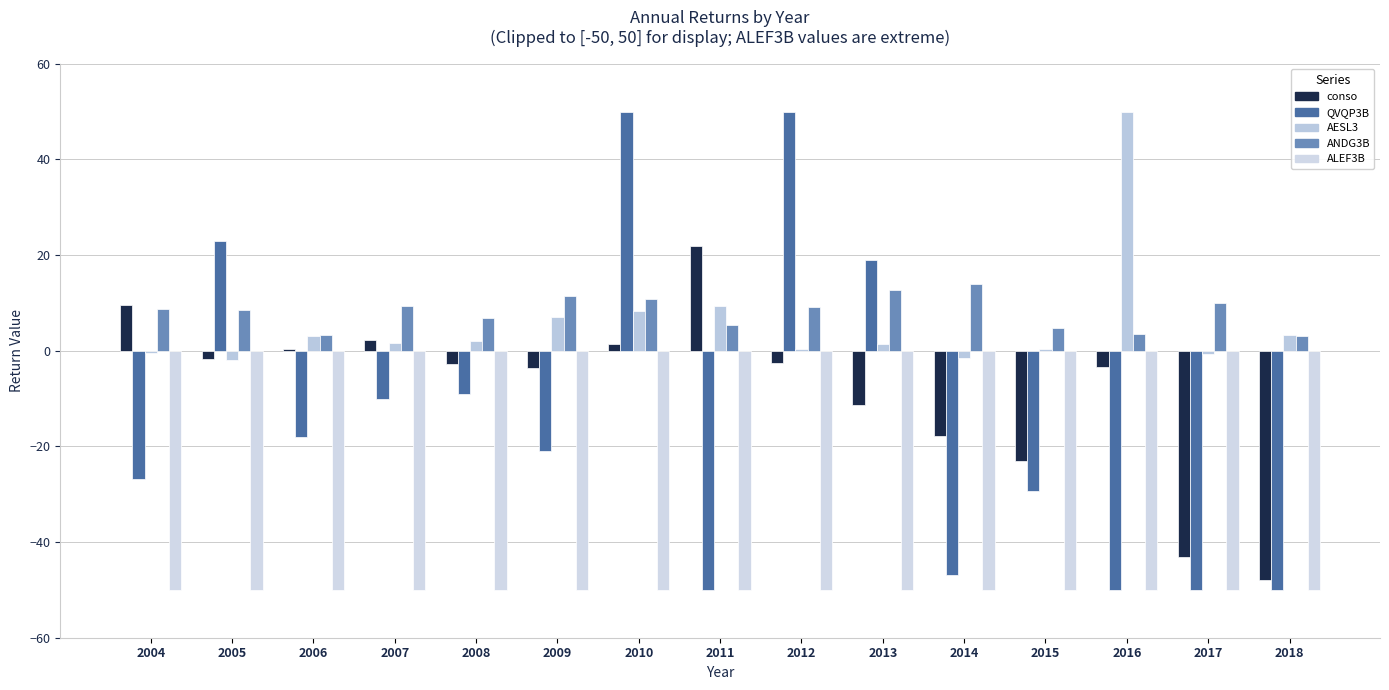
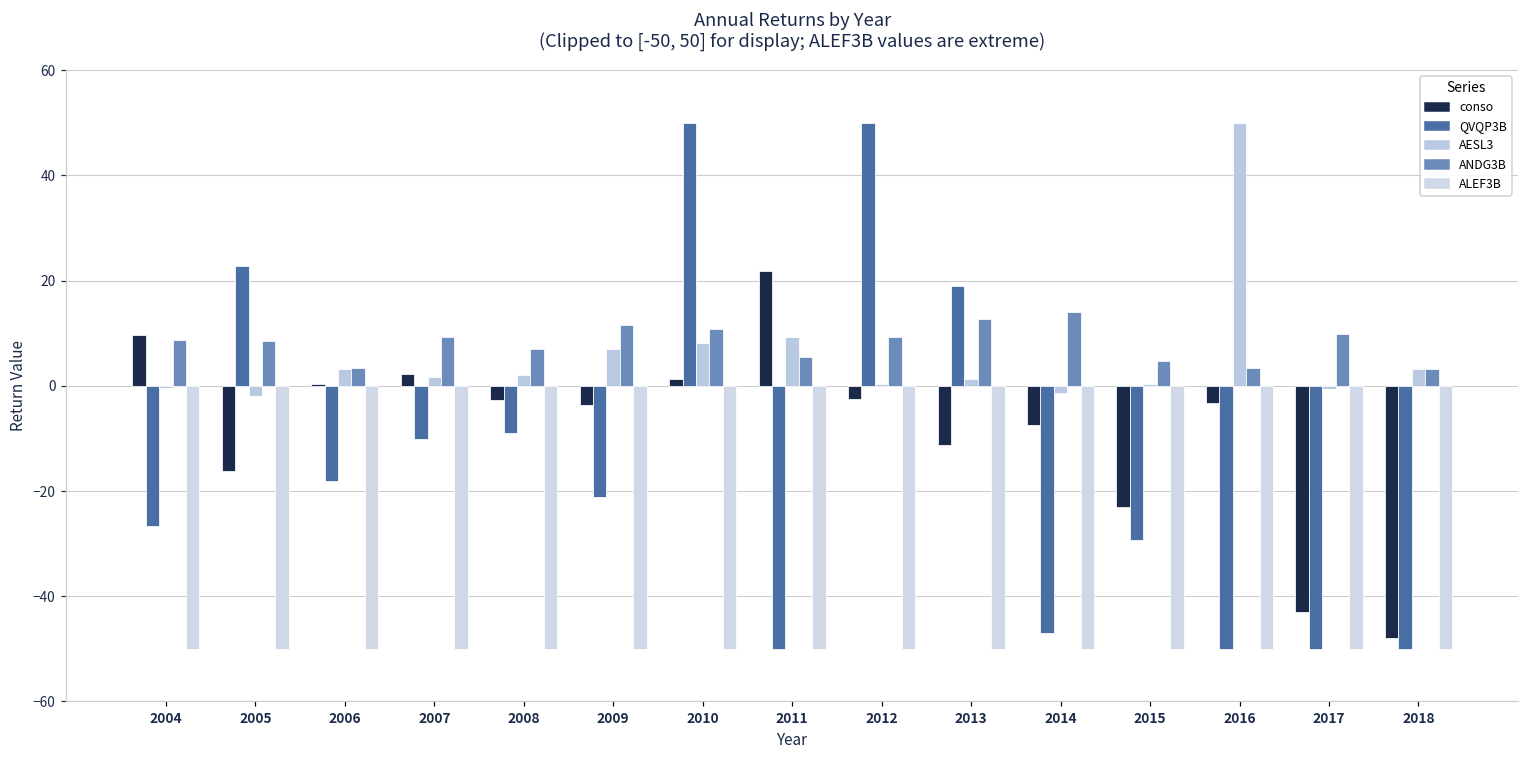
  {
    "conso": {
      "2004": 10,
-     "2005": -2,
+     "2005": -16,
      "2007": 2,
      "2008": -3,
      "2009": -4,
      "2010": 1,
      "2011": 22,
      "2012": -3,
      "2013": -11,
-     "2014": -18,
+     "2014": -8,
      "2015": -23,
      "2016": -3,
      "2017": -43,
      "2018": -48
    }
  }
